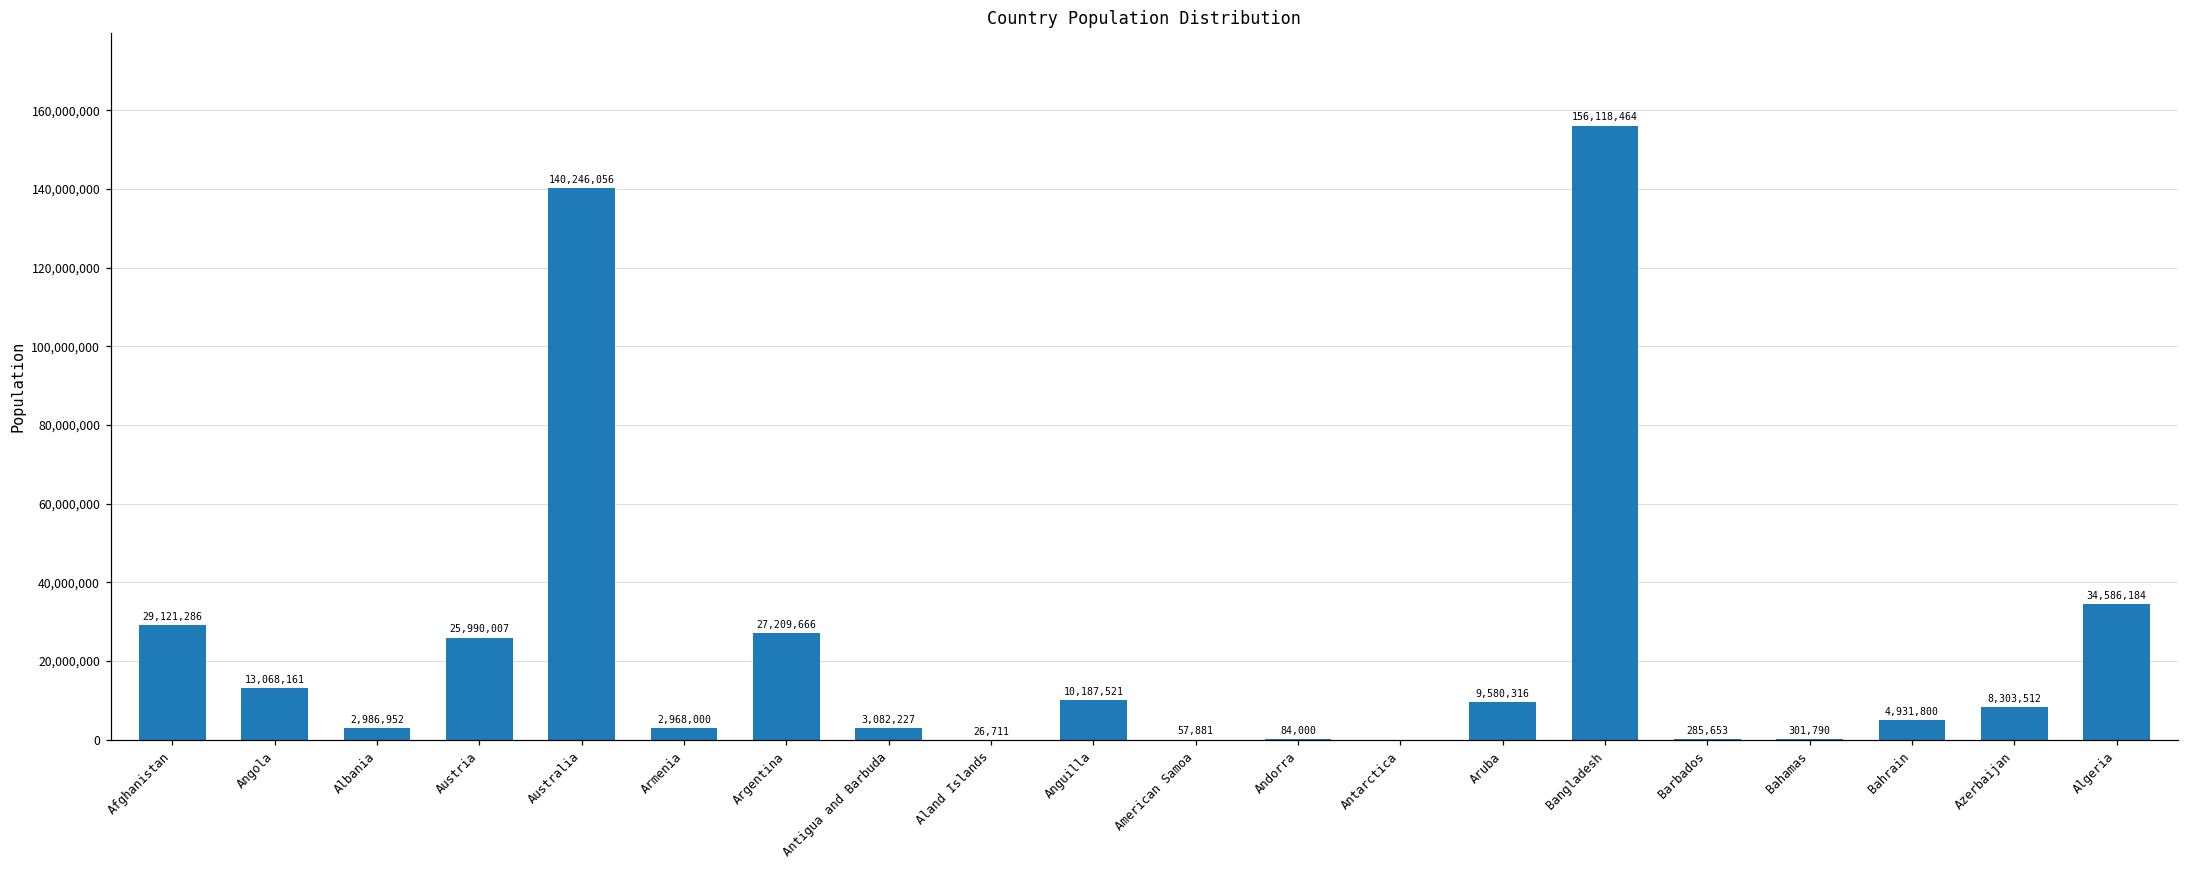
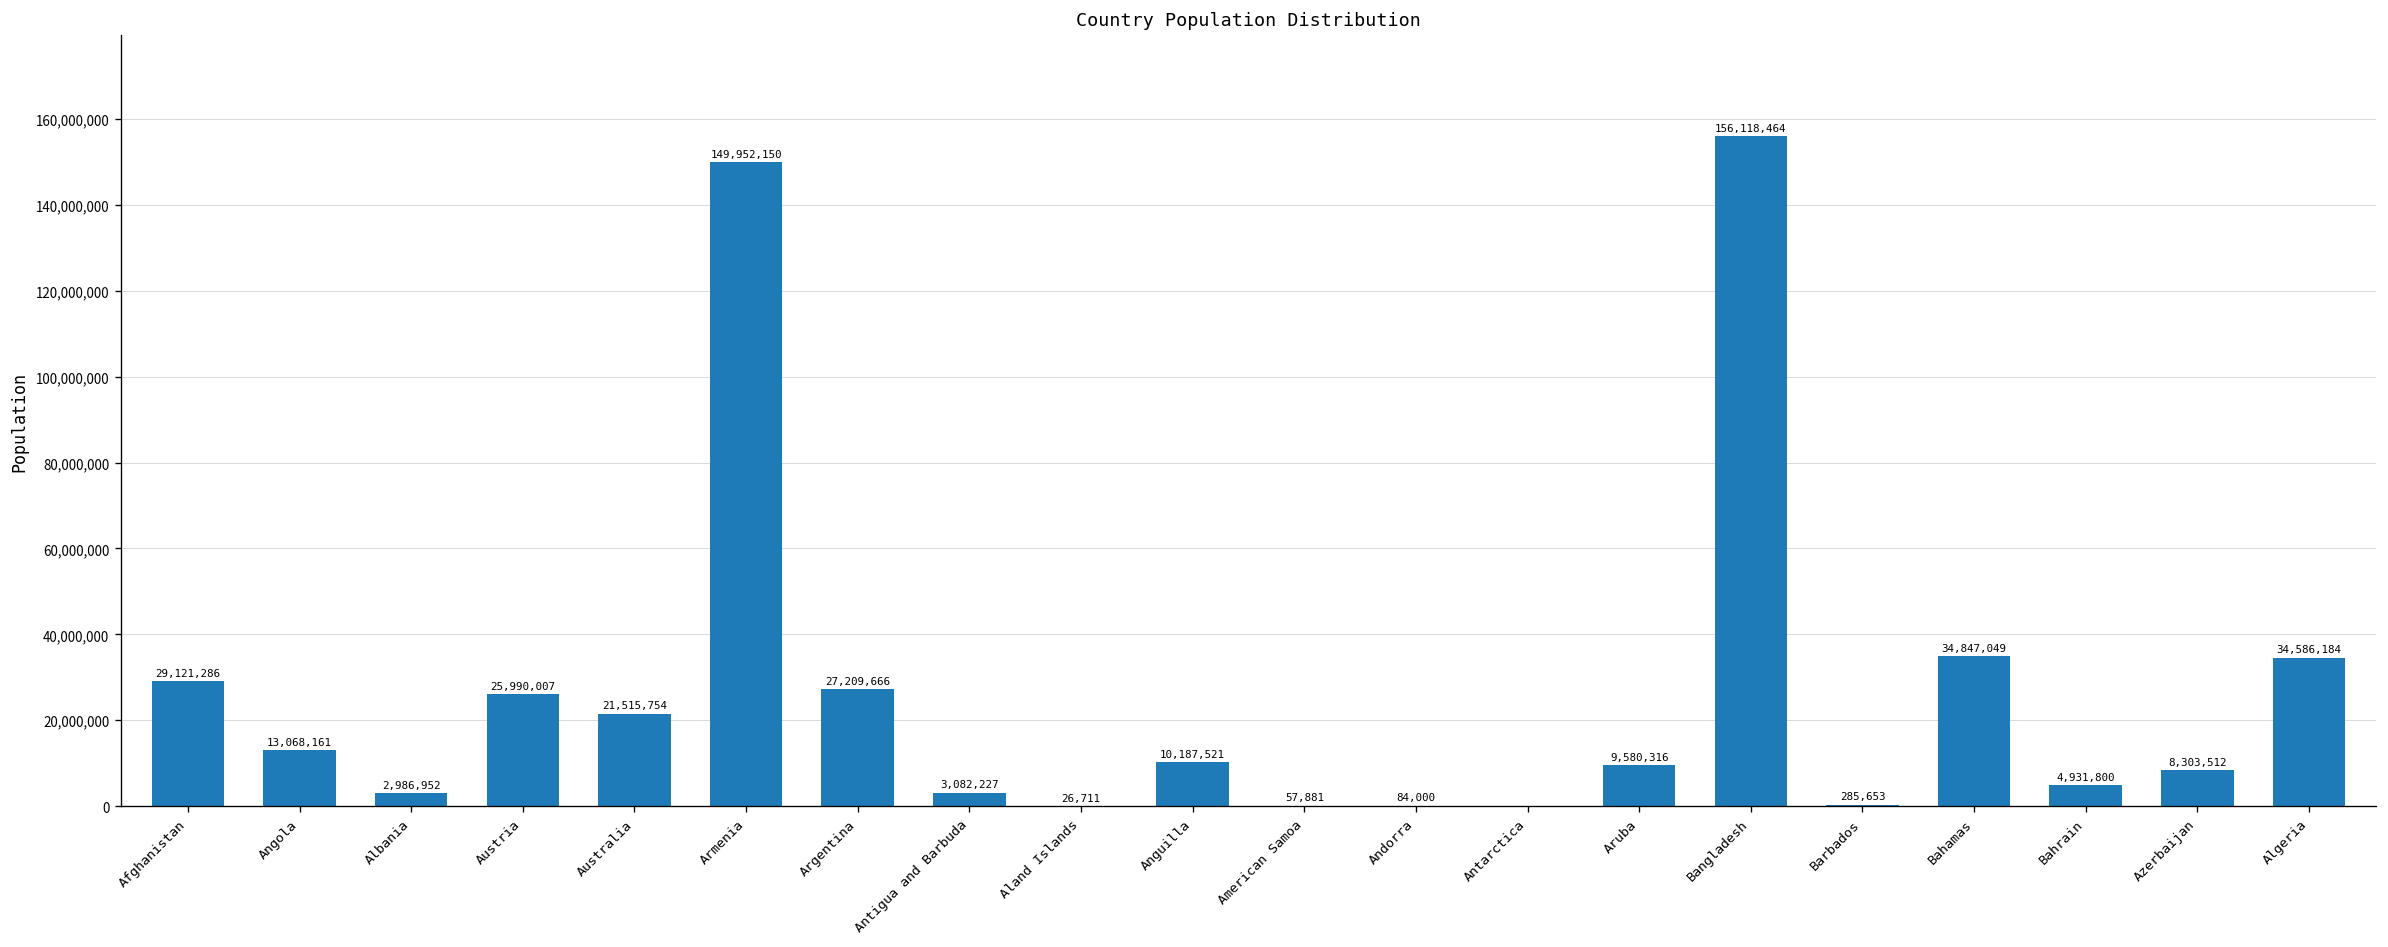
  {
    "Afghanistan": "29,121,286",
    "Angola": "13,068,161",
    "Albania": "2,986,952",
    "Austria": "25,990,007",
-   "Australia": "140,246,056",
-   "Armenia": "2,968,000",
+   "Australia": "21,515,754",
+   "Armenia": "149,952,150",
    "Argentina": "27,209,666",
    "Antigua and Barbuda": "3,082,227",
    "Aland Islands": "26,711",
    "Anguilla": "10,187,521",
    "American Samoa": "57,881",
    "Andorra": "84,000",
    "Aruba": "9,580,316",
    "Bangladesh": "156,118,464",
    "Barbados": "285,653",
-   "Bahamas": "301,790",
+   "Bahamas": "34,847,049",
    "Bahrain": "4,931,800",
    "Azerbaijan": "8,303,512",
    "Algeria": "34,586,184"
  }
